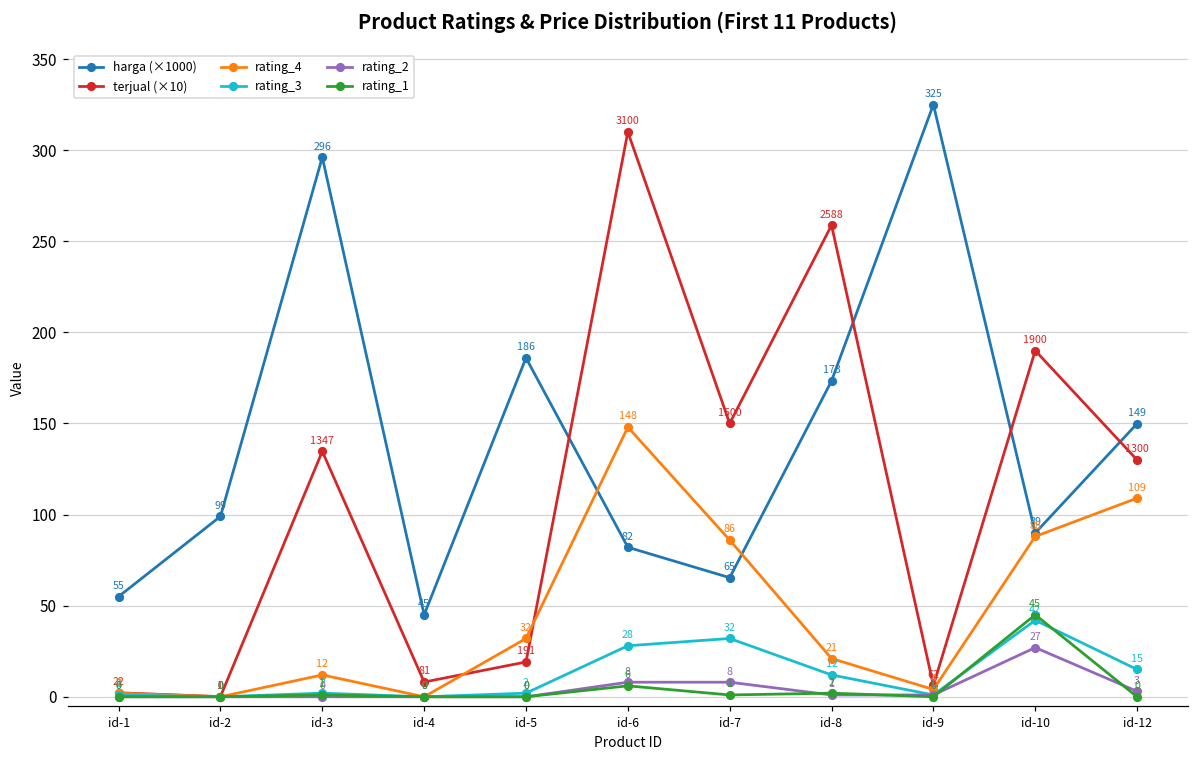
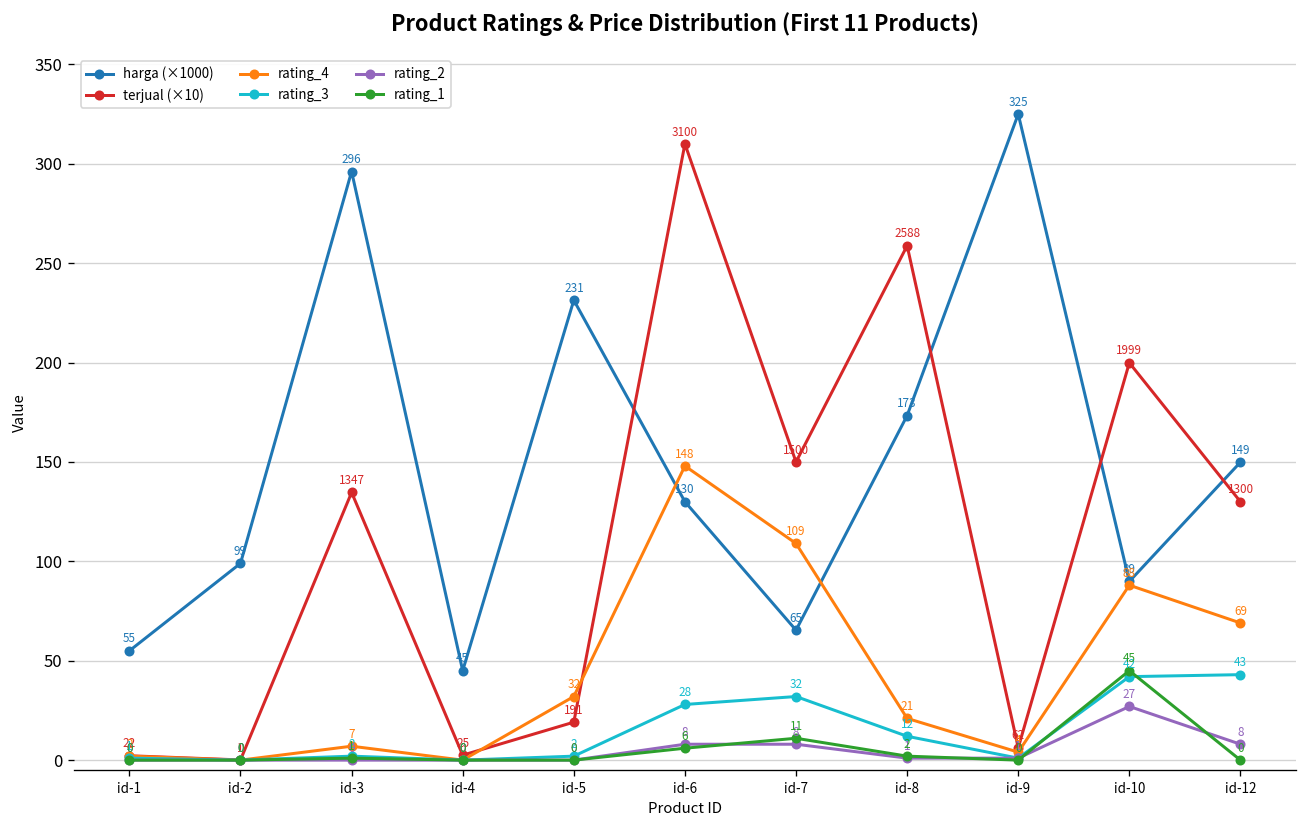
  {
    "harga (×1000)": {
      "id-1": 55,
      "id-2": 99,
      "id-3": 296,
      "id-4": 45,
-     "id-5": 186,
-     "id-6": 82,
+     "id-5": 231,
+     "id-6": 130,
      "id-7": 65,
      "id-8": 173,
      "id-9": 325
    },
    "terjual (×10)": {
-     "id-4": 81,
-     "id-10": 1900
+     "id-4": 25,
+     "id-10": 1999
    },
    "rating_4": {
-     "id-3": 12,
+     "id-3": 7,
      "id-5": 32,
      "id-6": 148,
-     "id-7": 86,
+     "id-7": 109,
      "id-8": 21,
-     "id-12": 109
+     "id-12": 69
    },
    "rating_3": {
      "id-6": 28,
      "id-7": 32,
-     "id-12": 15
+     "id-12": 43
    },
    "rating_2": {
      "id-10": 27,
-     "id-12": 3
+     "id-12": 8
    },
    "rating_1": {
-     "id-7": 1
+     "id-7": 11
    }
  }
